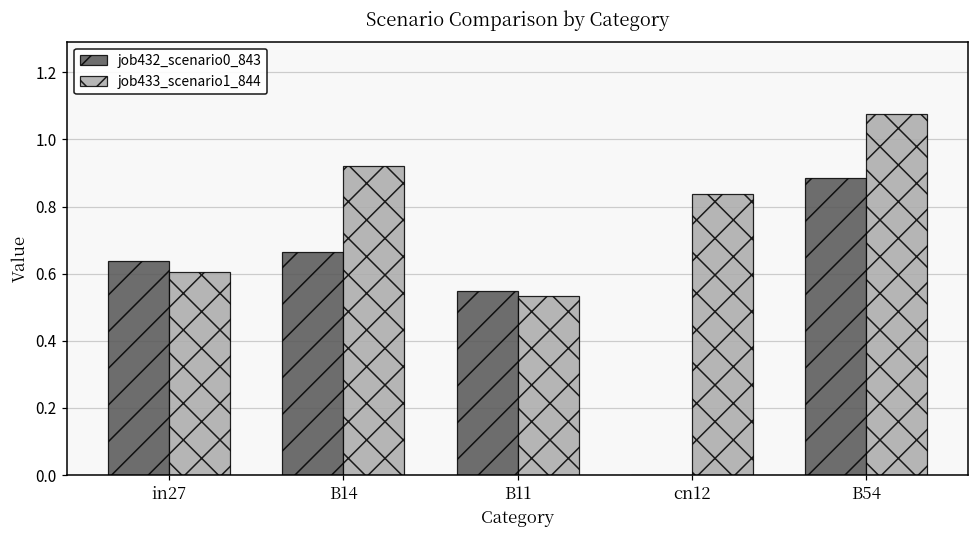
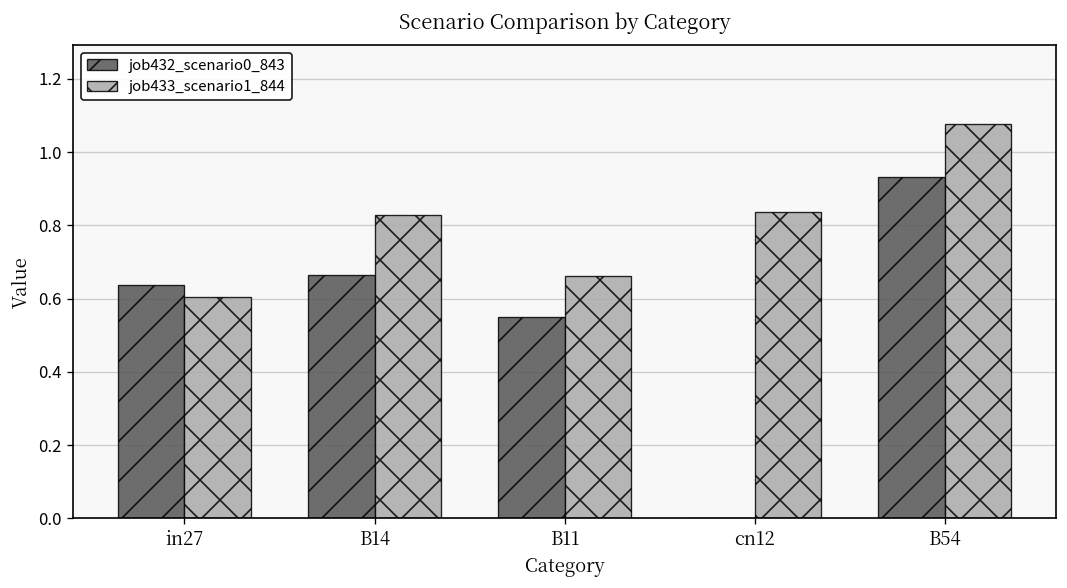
  {
    "job432_scenario0_843": {
      "in27": 0.64,
      "B14": 0.66,
      "B11": 0.55,
      "cn12": 0.00,
-     "B54": 0.89
+     "B54": 0.93
    },
    "job433_scenario1_844": {
      "in27": 0.60,
-     "B14": 0.92,
-     "B11": 0.53,
+     "B14": 0.83,
+     "B11": 0.66,
      "cn12": 0.84,
      "B54": 1.08
    }
  }
